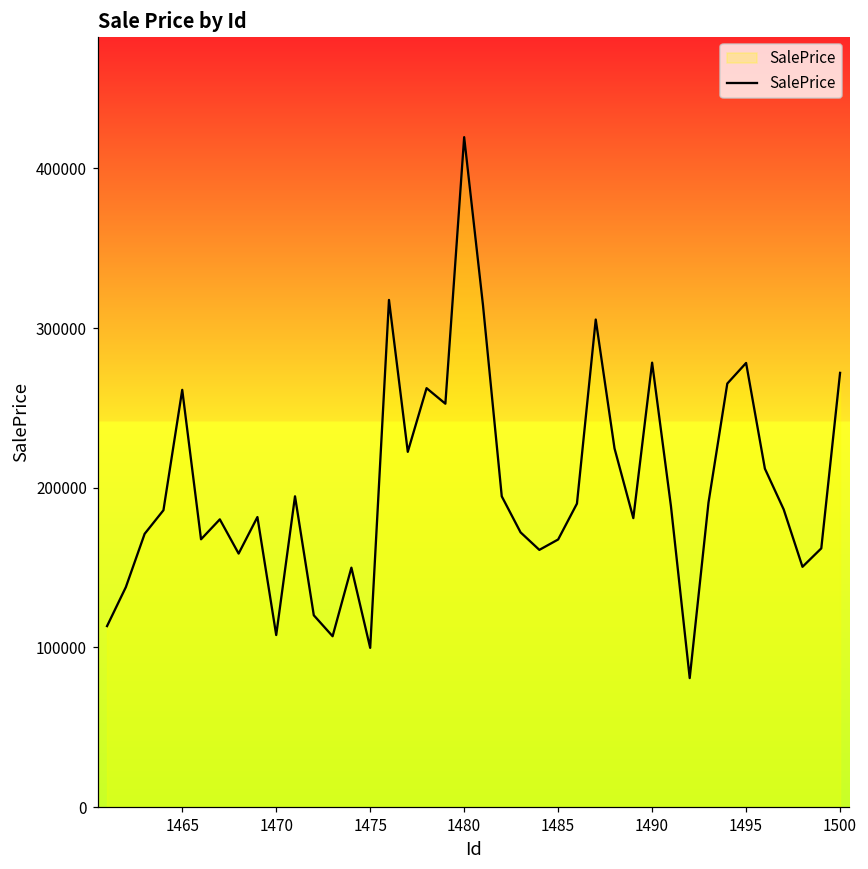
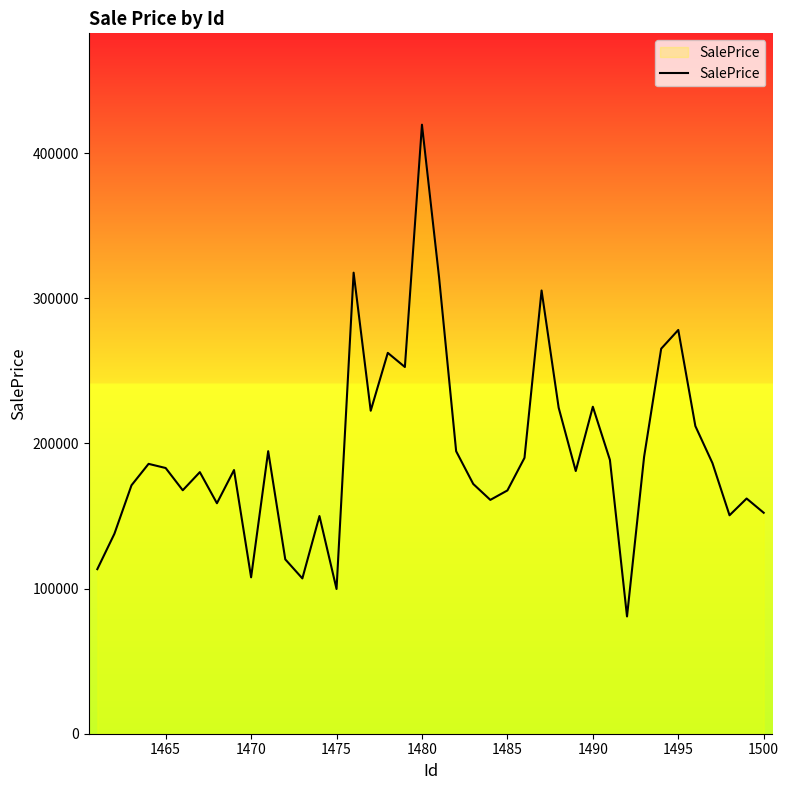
  {
-   "1465": 261000,
+   "1465": 183000,
    "1470": 108000,
    "1475": 100000,
    "1480": 420000,
    "1485": 168000,
-   "1490": 278000,
+   "1490": 225000,
    "1495": 278000,
-   "1500": 272000
+   "1500": 152000
  }
